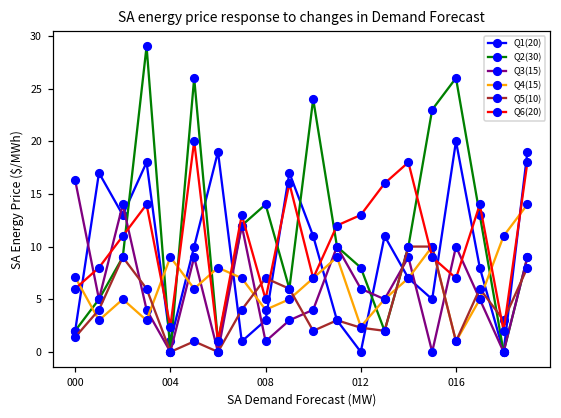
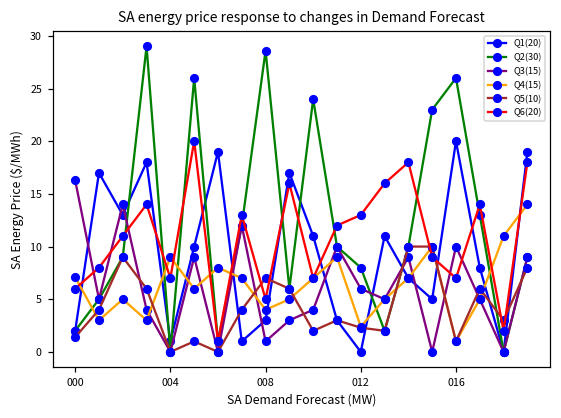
  {
    "Q1(20)": {
      "004": 1,
      "008": 3,
      "012": 0,
      "016": 20
    },
    "Q2(30)": {
-     "008": 14,
+     "008": 29,
      "012": 8,
      "016": 26
    },
    "Q3(15)": {
      "000": 16,
      "008": 1,
      "012": 6,
      "016": 10
    },
    "Q4(15)": {
      "000": 7,
      "004": 9,
      "008": 4
    },
    "Q5(10)": {
      "000": 1,
      "008": 7
    },
    "Q6(20)": {
      "000": 6,
-     "004": 2,
+     "004": 7,
      "008": 5,
      "012": 13,
      "016": 7
    }
  }
